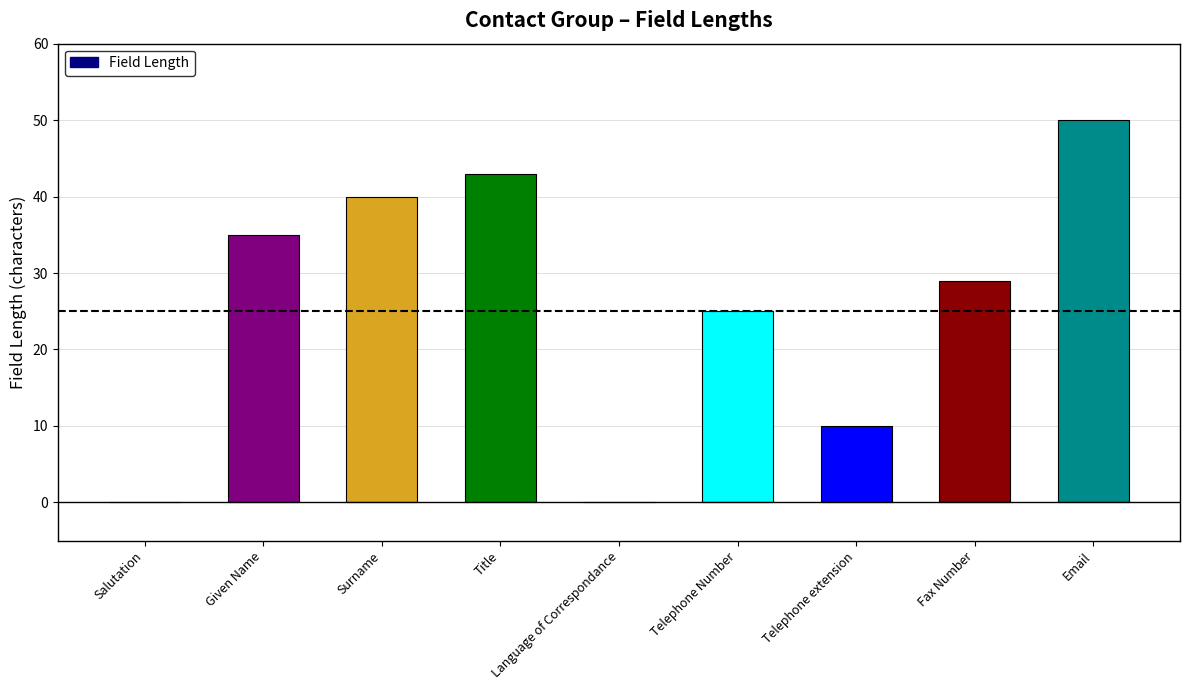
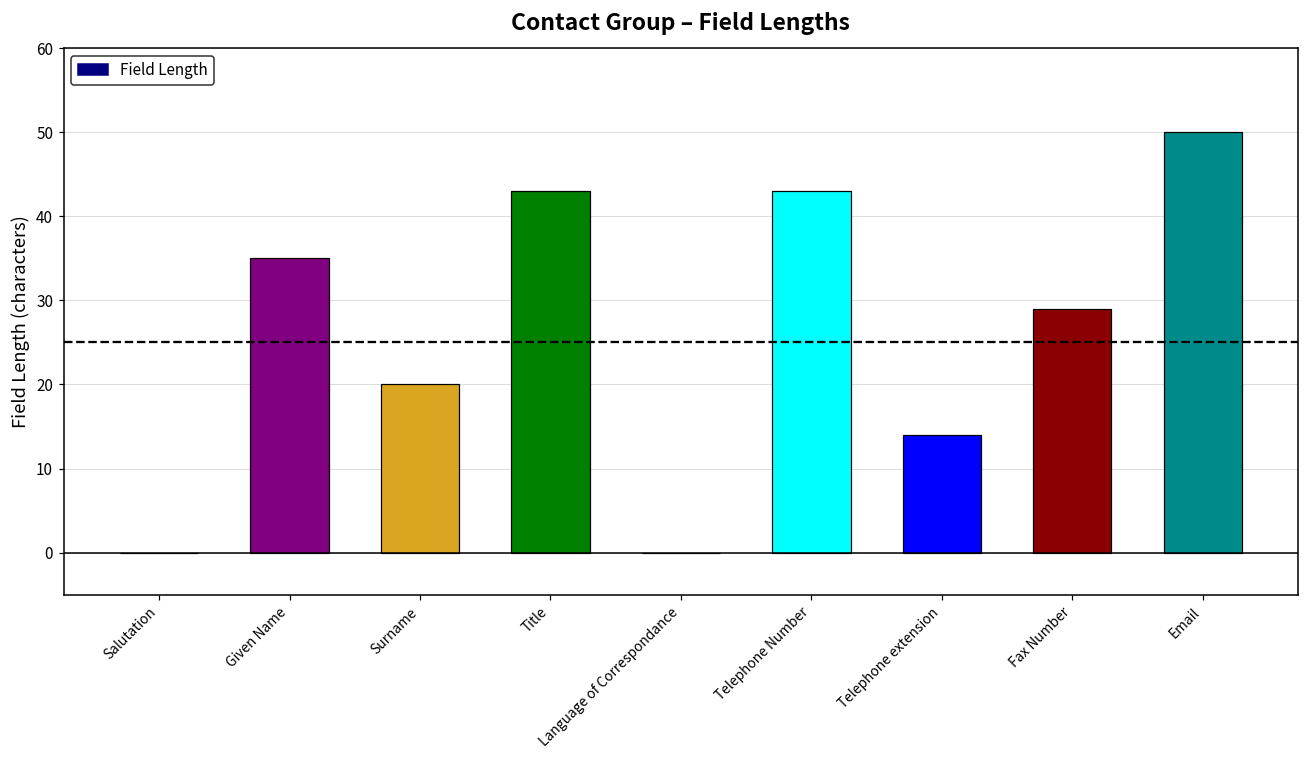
  {
    "Salutation": 0,
    "Given Name": 35,
-   "Surname": 40,
+   "Surname": 20,
    "Title": 43,
    "Language of Correspondance": 0,
-   "Telephone Number": 25,
-   "Telephone extension": 10,
+   "Telephone Number": 43,
+   "Telephone extension": 14,
    "Fax Number": 29,
    "Email": 50
  }
